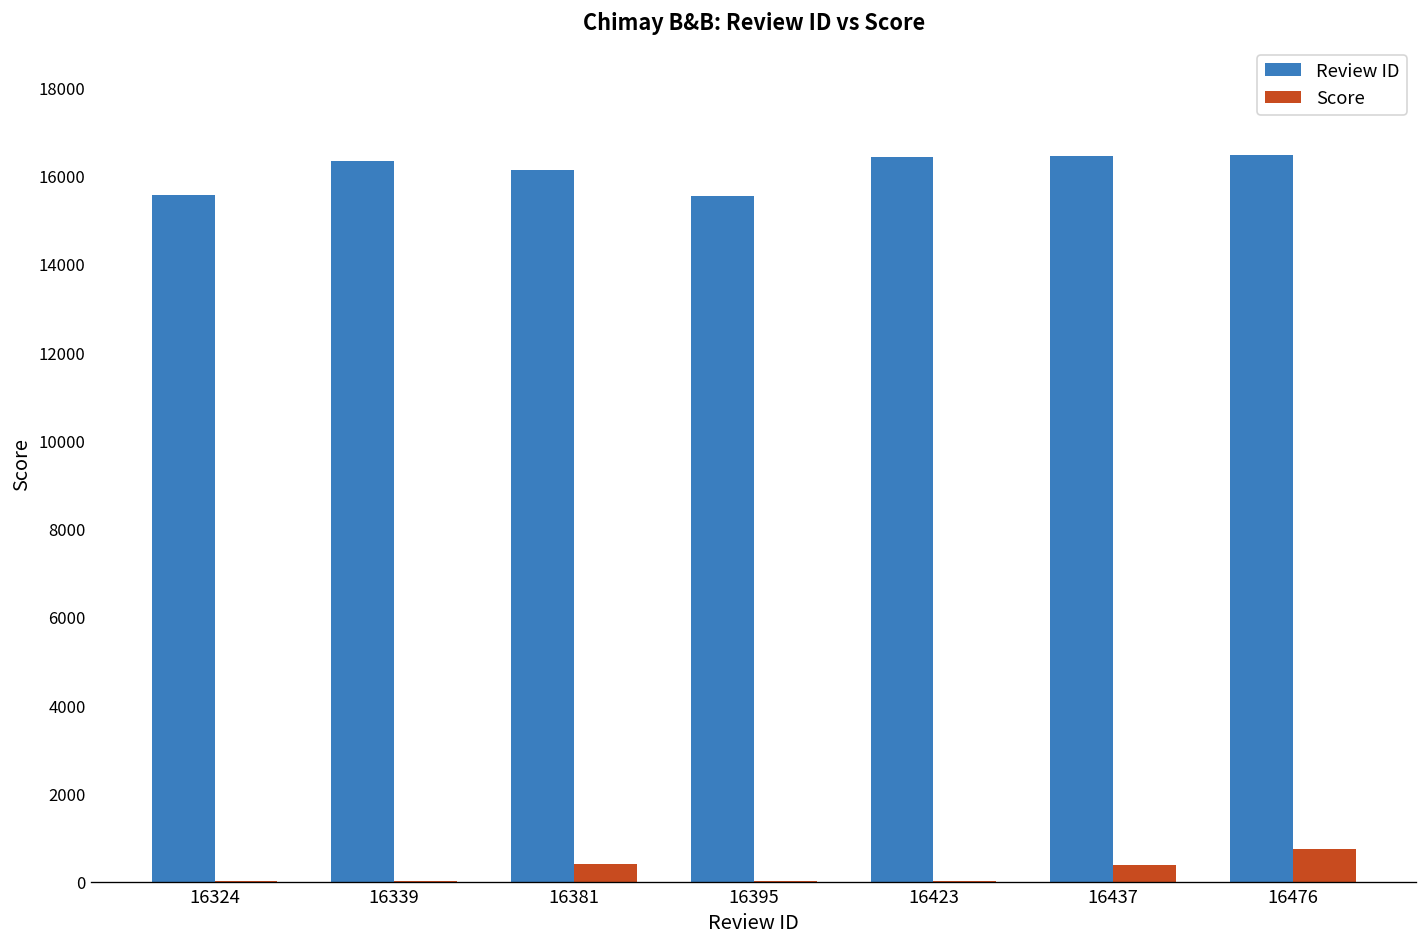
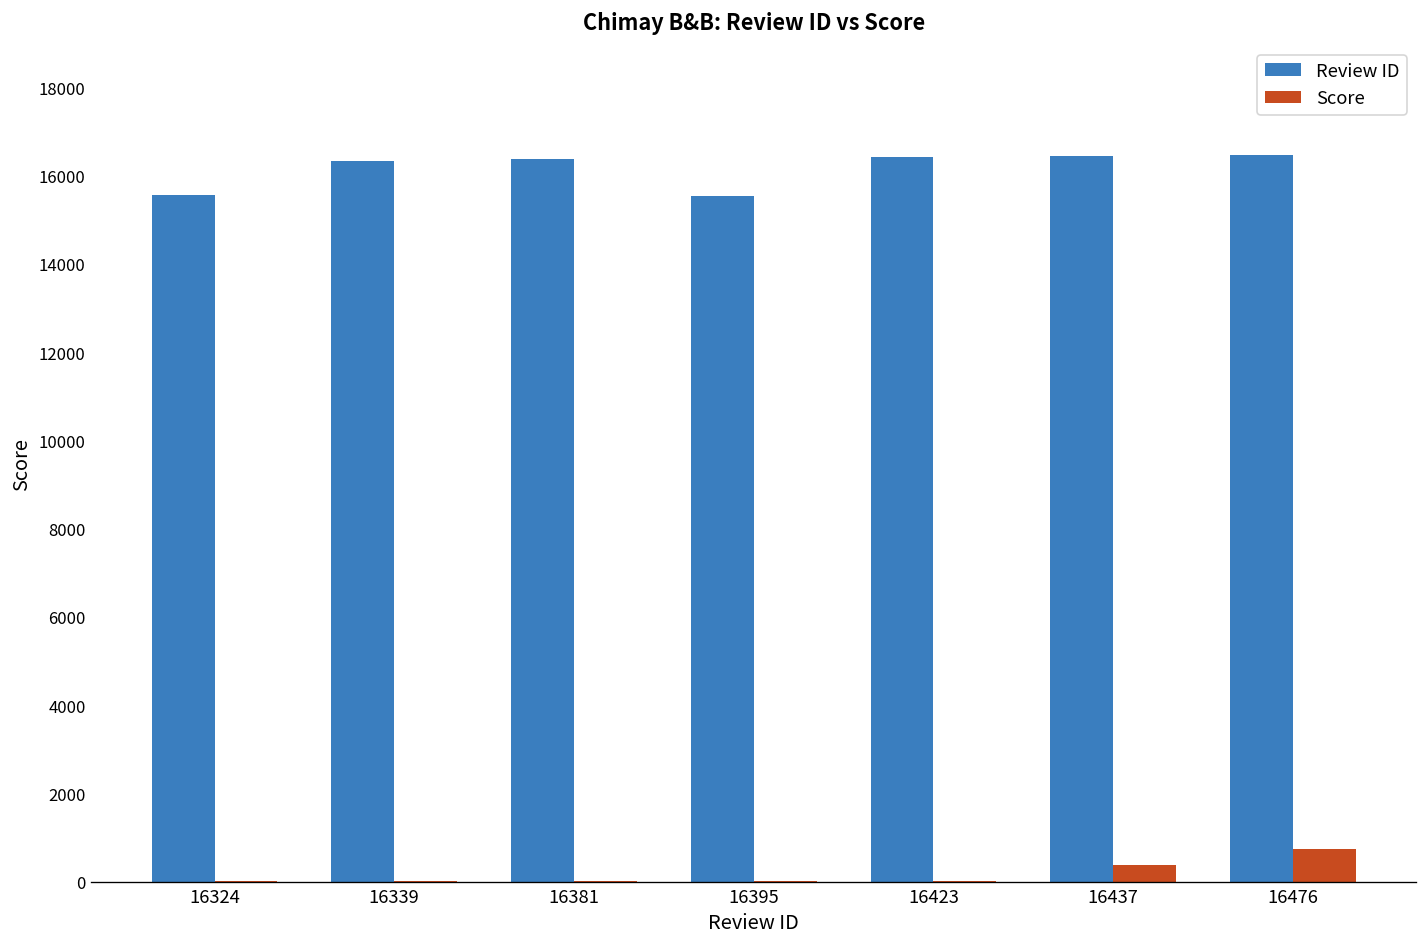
  {
    "Review ID": {
      "16324": 15600,
      "16339": 16300,
-     "16381": 16100,
+     "16381": 16400,
      "16395": 15500,
      "16423": 16400,
      "16437": 16400,
      "16476": 16500
    },
    "Score": {
-     "16381": 400,
+     "16381": 0,
      "16437": 400,
      "16476": 700
    }
  }
